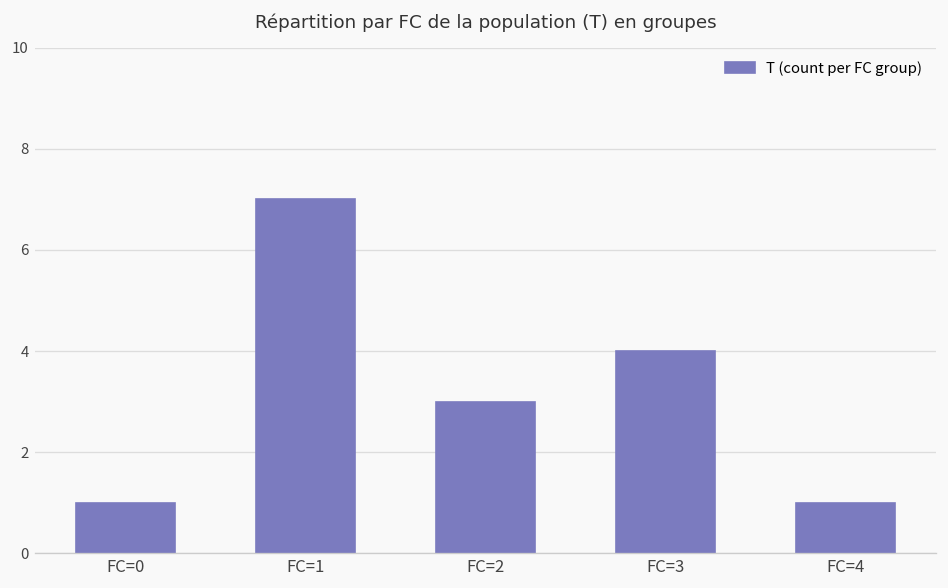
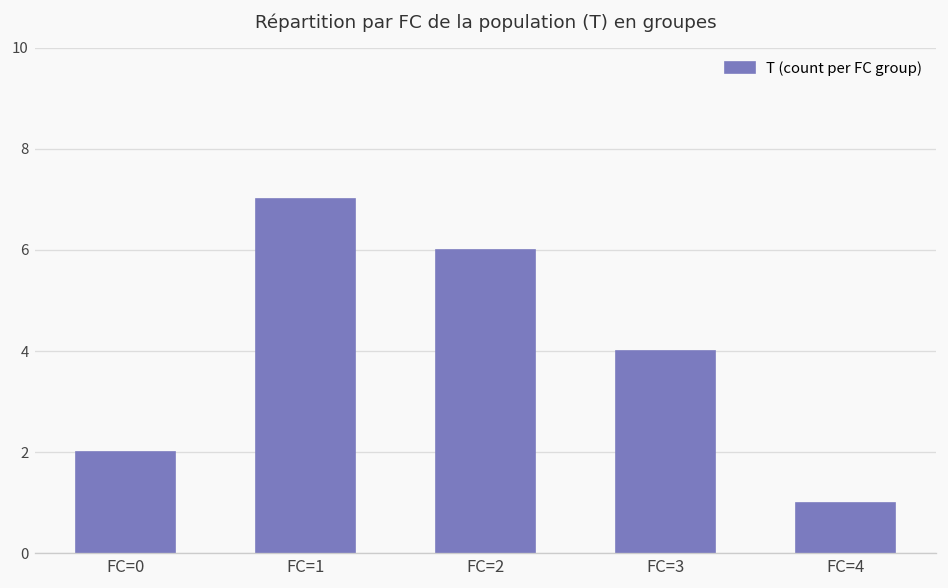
  {
-   "FC=0": 1,
+   "FC=0": 2,
    "FC=1": 7,
-   "FC=2": 3,
+   "FC=2": 6,
    "FC=3": 4,
    "FC=4": 1
  }
